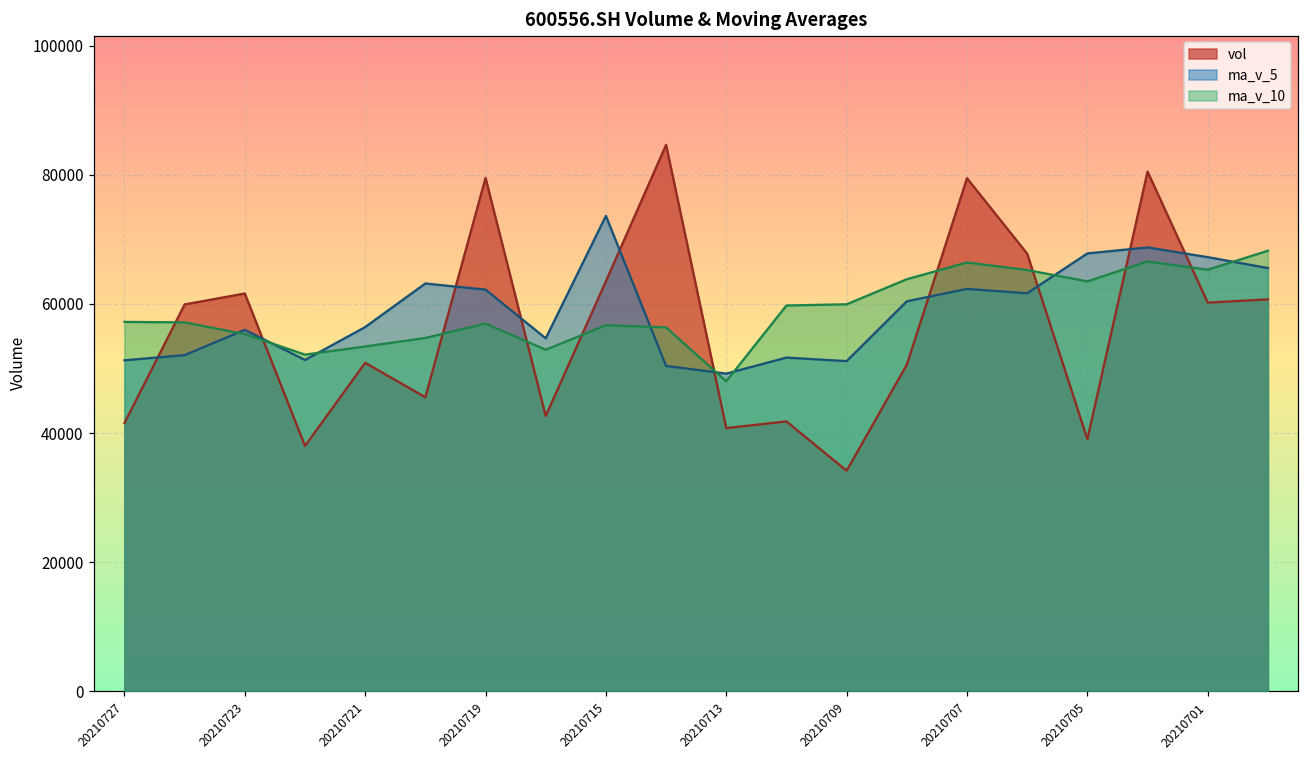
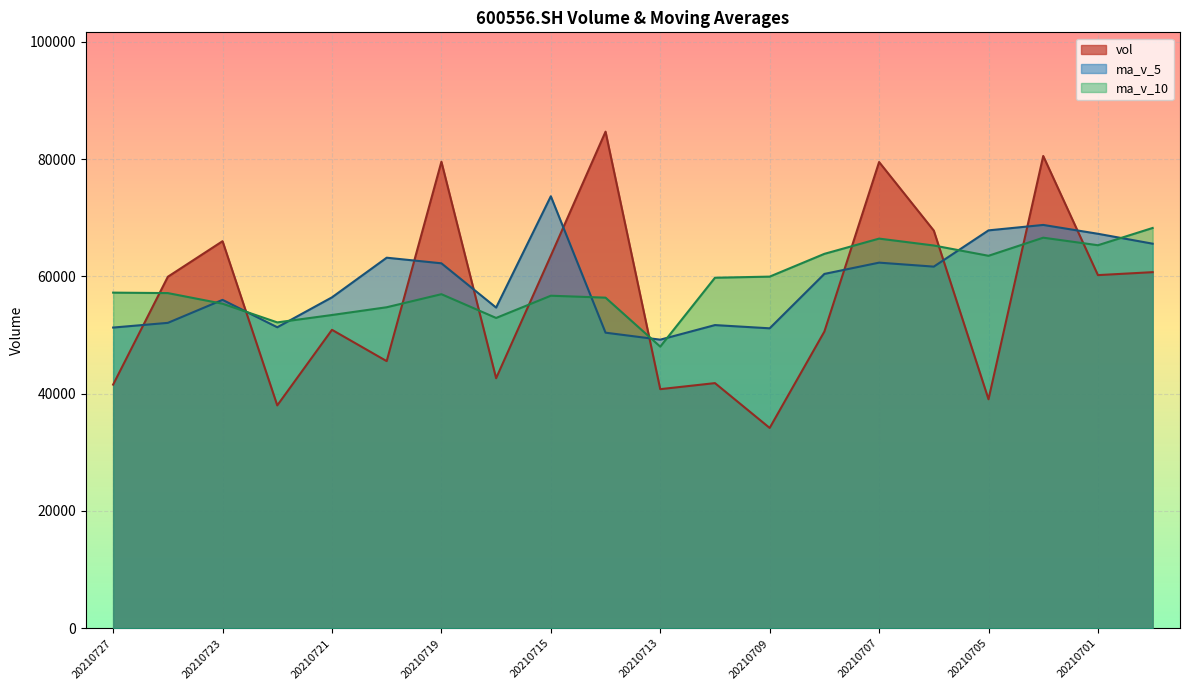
  {
    "vol": {
      "20210727": 42000,
-     "20210723": 62000,
+     "20210723": 66000,
      "20210721": 51000,
      "20210719": 80000,
      "20210715": 64000,
      "20210713": 41000,
      "20210709": 34000,
      "20210707": 79000,
      "20210705": 39000,
      "20210701": 60000
    },
    "ma_v_5": {
      "20210727": 51000,
      "20210723": 56000,
      "20210721": 56000,
      "20210719": 62000,
      "20210715": 74000,
      "20210713": 49000,
      "20210709": 51000,
      "20210707": 62000,
      "20210705": 68000,
      "20210701": 67000
    },
    "ma_v_10": {
      "20210727": 57000,
      "20210723": 55000,
      "20210721": 53000,
      "20210719": 57000,
      "20210715": 57000,
      "20210713": 48000,
      "20210709": 60000,
      "20210707": 66000,
      "20210705": 64000,
      "20210701": 65000
    }
  }
